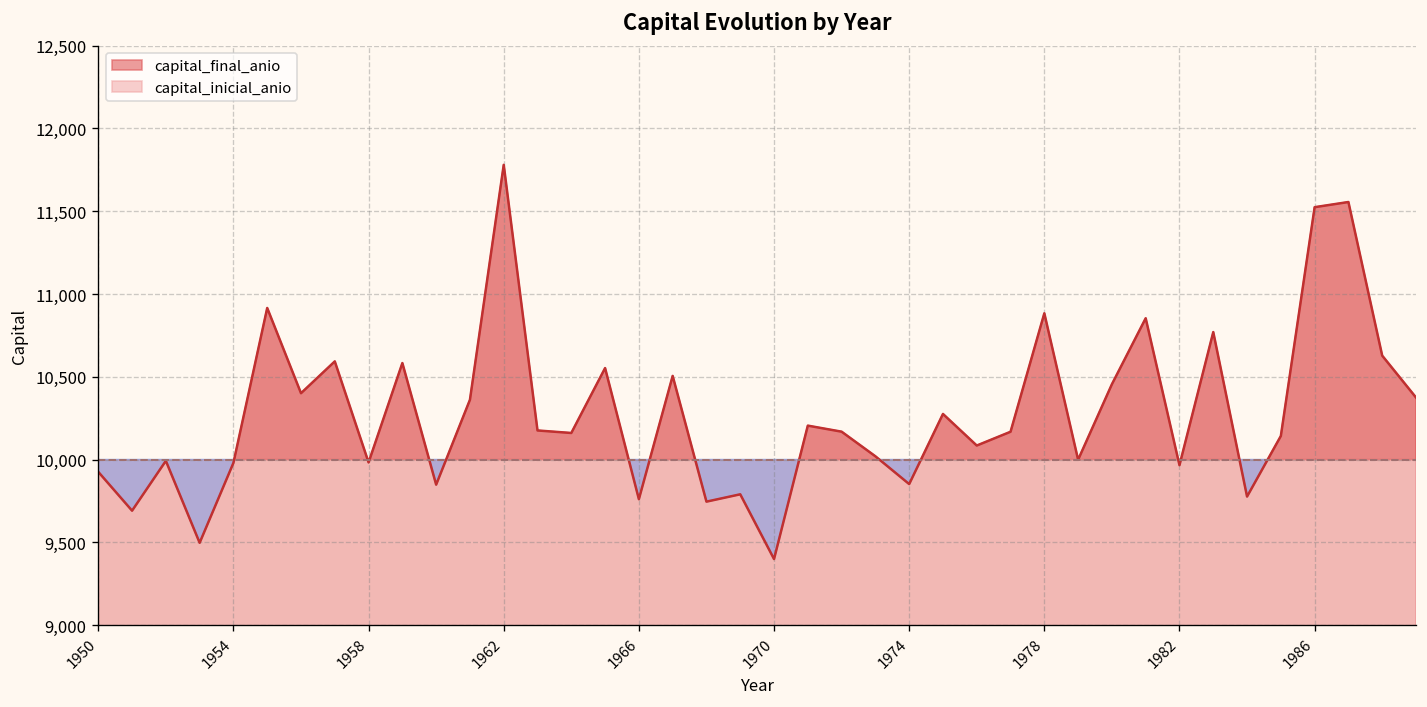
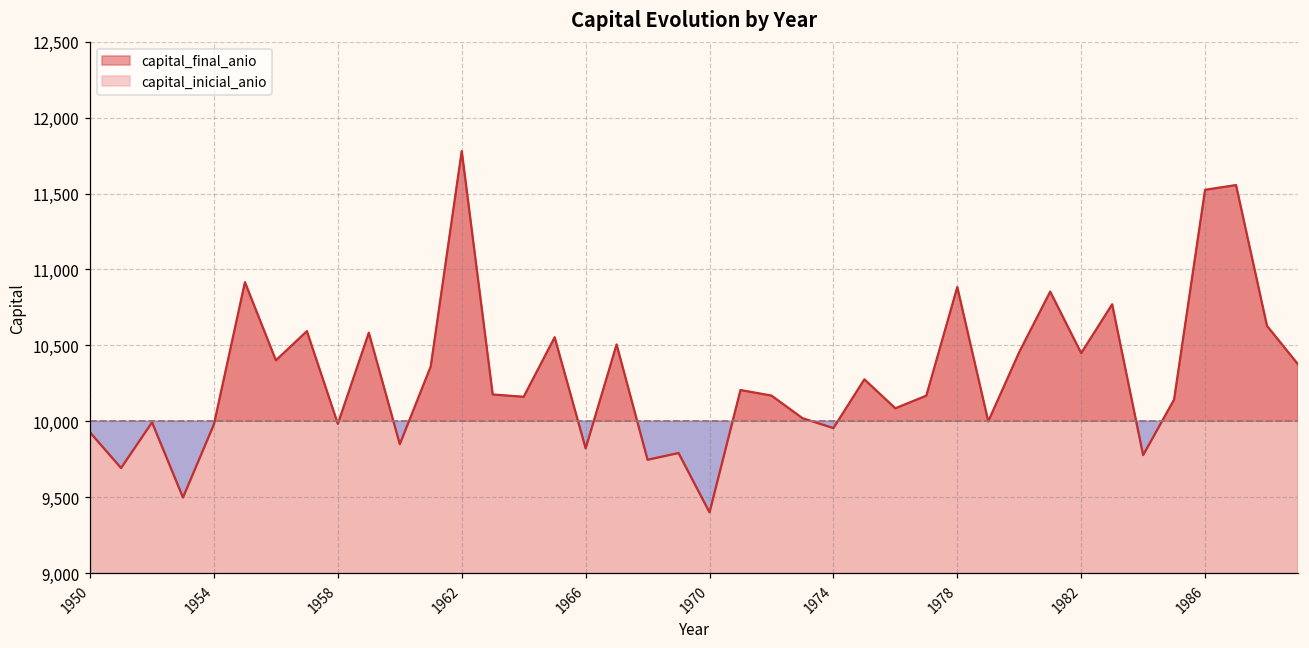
  {
    "capital_final_anio": {
      "1950": "9,930",
      "1954": "9,980",
      "1962": "11,780",
-     "1966": "9,760",
+     "1966": "9,820",
      "1970": "9,400",
-     "1974": "9,850",
+     "1974": "9,950",
      "1978": "10,880",
-     "1982": "9,970",
+     "1982": "10,450",
      "1986": "11,520"
    },
    "capital_inicial_anio": {
      "1950": "10,000",
      "1954": "10,000",
      "1962": "10,000",
      "1966": "10,000",
      "1970": "10,000",
      "1974": "10,000",
      "1978": "10,000",
      "1982": "10,000",
      "1986": "10,000"
    }
  }
